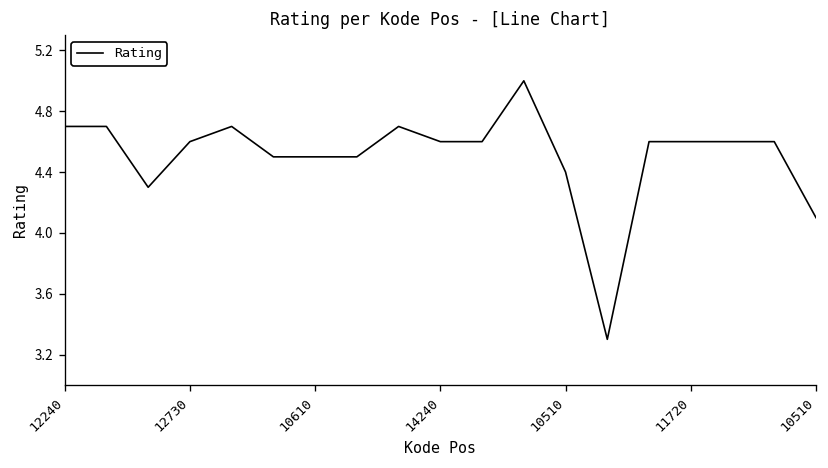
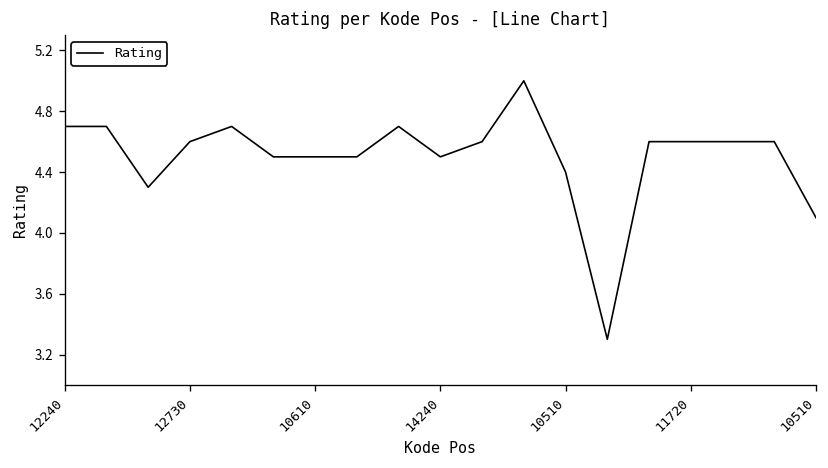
  {
    "12730": 4.6,
    "10610": 4.5,
-   "14240": 4.6,
+   "14240": 4.5,
    "11720": 4.6
  }
